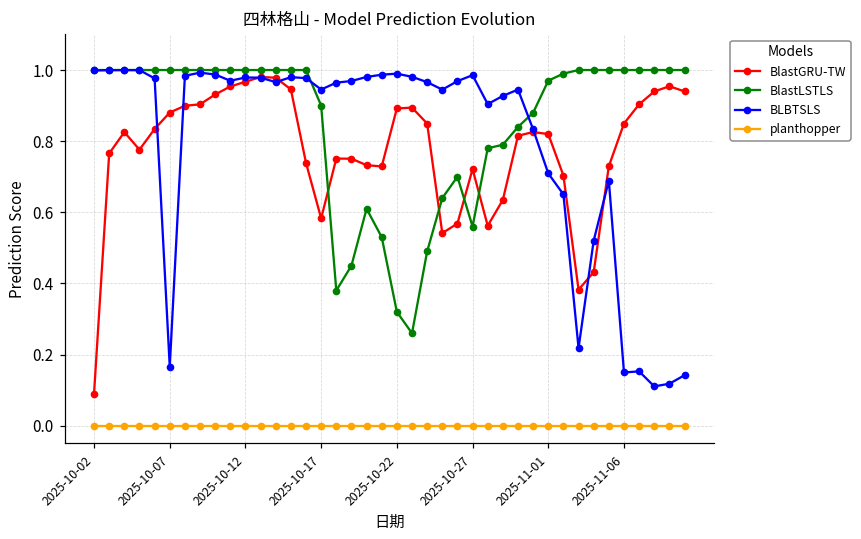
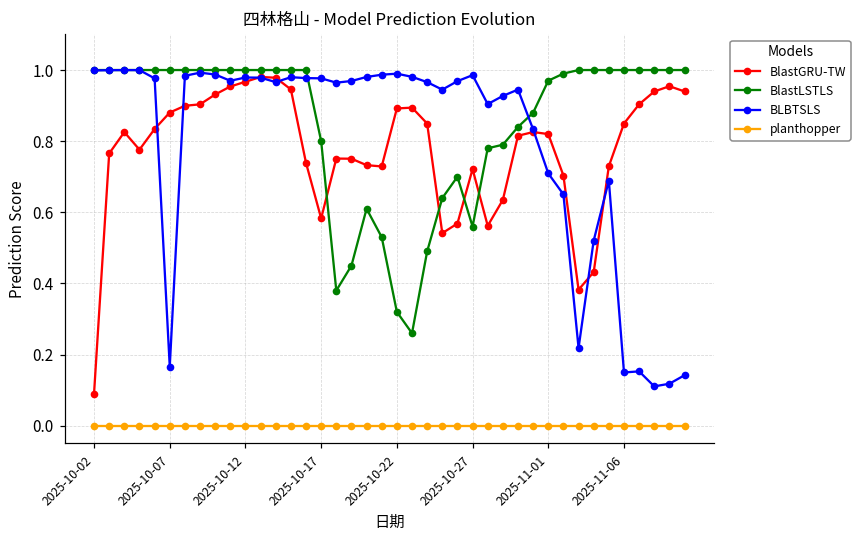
  {
    "BlastGRU-TW": {
      "2025-10-02": 0.09,
      "2025-10-07": 0.88,
      "2025-10-12": 0.97,
      "2025-10-17": 0.58,
      "2025-10-22": 0.89,
      "2025-10-27": 0.72,
      "2025-11-01": 0.82,
      "2025-11-06": 0.85
    },
    "BlastLSTLS": {
      "2025-10-07": 1.0,
      "2025-10-12": 1.0,
-     "2025-10-17": 0.9,
+     "2025-10-17": 0.8,
      "2025-10-22": 0.32,
      "2025-10-27": 0.56,
      "2025-11-01": 0.97,
      "2025-11-06": 1.0
    },
    "BLBTSLS": {
      "2025-10-07": 0.17,
      "2025-10-12": 0.98,
-     "2025-10-17": 0.95,
+     "2025-10-17": 0.98,
      "2025-10-22": 0.99,
      "2025-10-27": 0.99,
      "2025-11-01": 0.71,
      "2025-11-06": 0.15
    },
    "planthopper": {
      "2025-10-02": 0.00,
      "2025-10-07": 0.00,
      "2025-10-12": 0.00,
      "2025-10-17": 0.00,
      "2025-10-22": 0.00,
      "2025-10-27": 0.00,
      "2025-11-01": 0.00,
      "2025-11-06": 0.00
    }
  }
